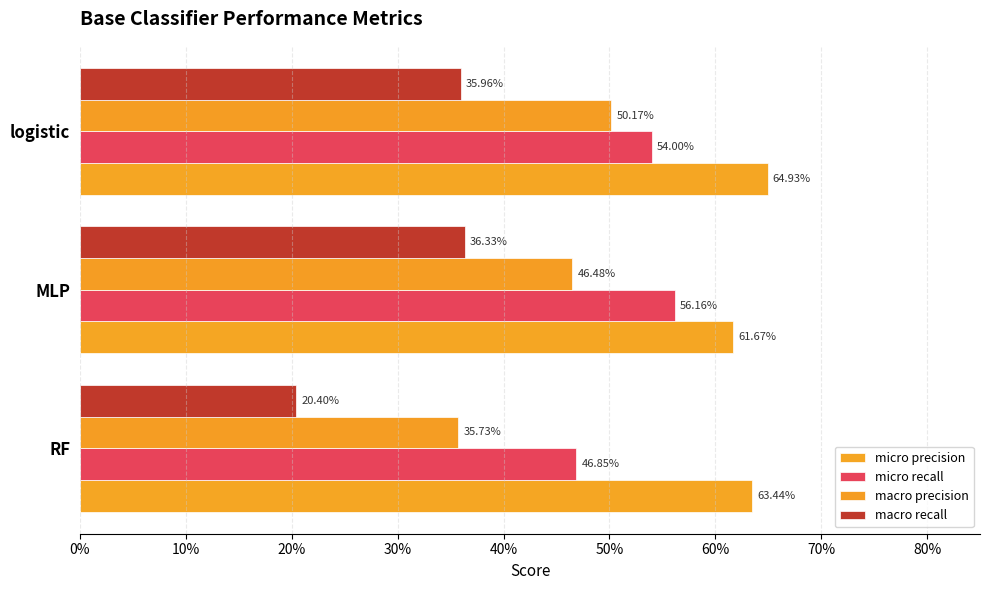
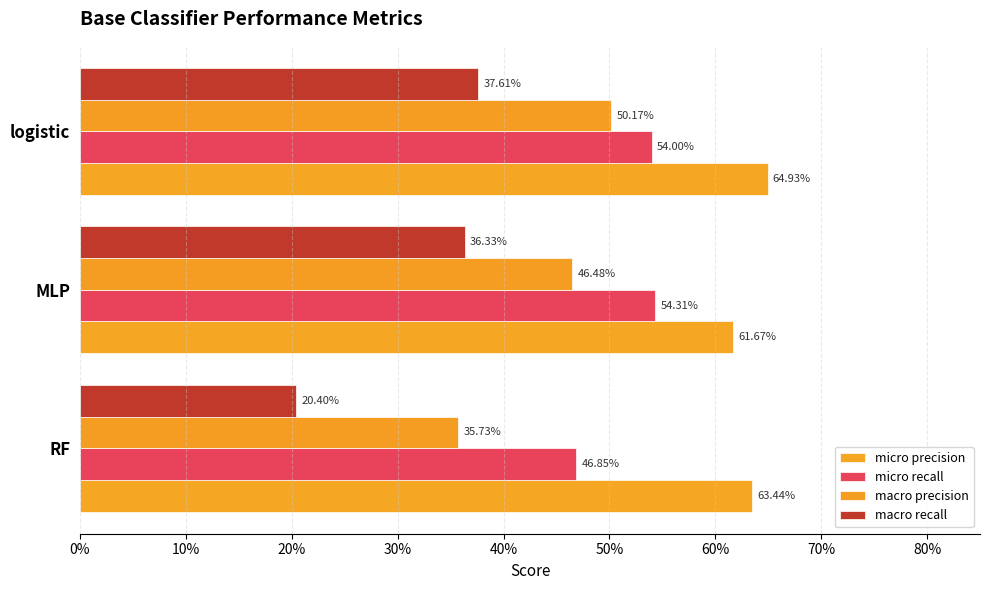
  {
    "micro recall": {
      "logistic": "54.00%",
-     "MLP": "56.16%",
+     "MLP": "54.31%",
      "RF": "46.85%"
    },
    "macro recall": {
-     "logistic": "35.96%",
+     "logistic": "37.61%",
      "MLP": "36.33%",
      "RF": "20.40%"
    }
  }
